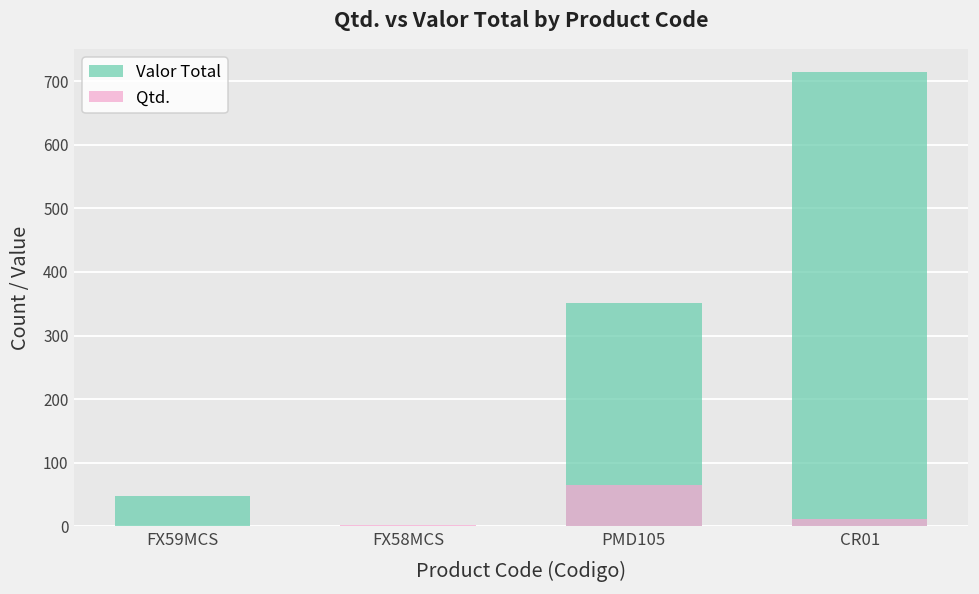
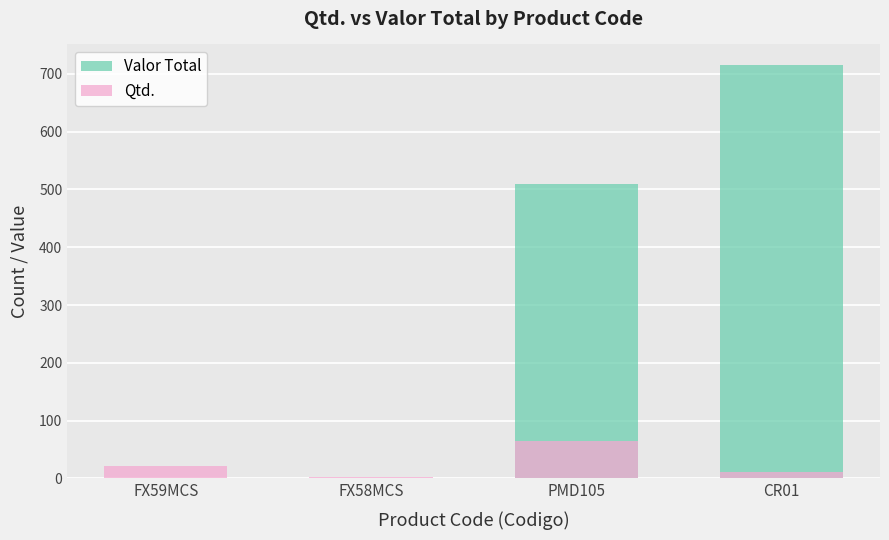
  {
    "Valor Total": {
-     "FX59MCS": 50,
+     "FX59MCS": 0,
      "FX58MCS": 0,
-     "PMD105": 350,
+     "PMD105": 510,
      "CR01": 720
    },
    "Qtd.": {
-     "FX59MCS": 0
+     "FX59MCS": 20
    }
  }
